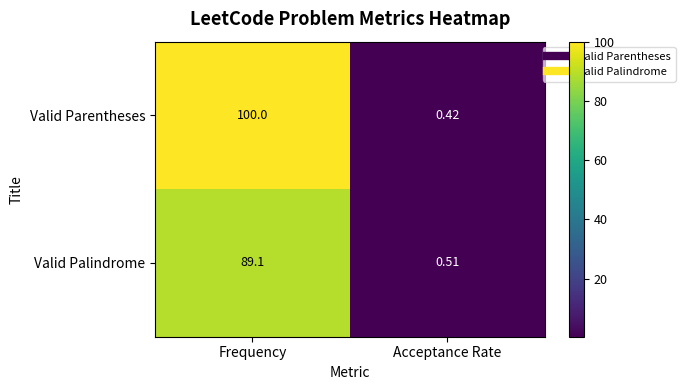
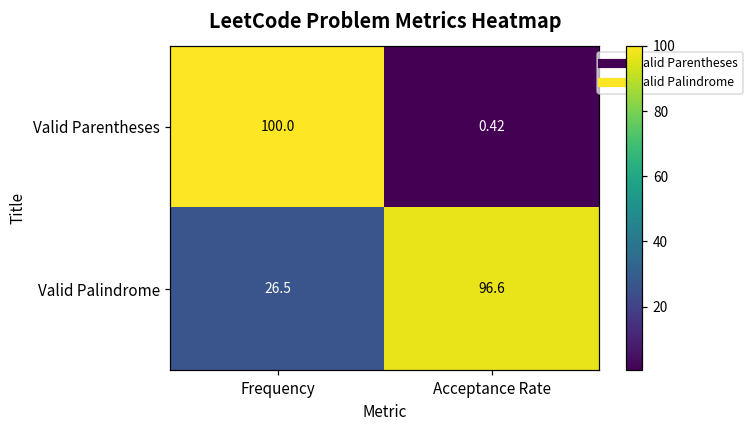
  {
    "Valid Parentheses": {
      "Frequency": 100.0,
      "Acceptance Rate": 0.42
    },
    "Valid Palindrome": {
-     "Frequency": 89.1,
-     "Acceptance Rate": 0.51
+     "Frequency": 26.5,
+     "Acceptance Rate": 96.6
    }
  }
